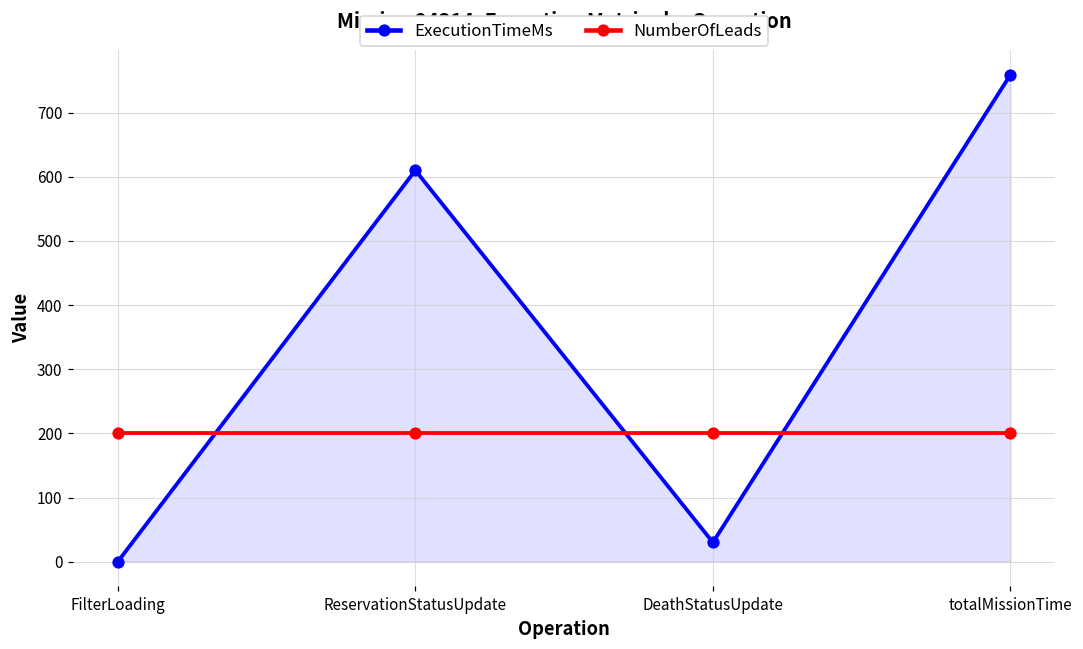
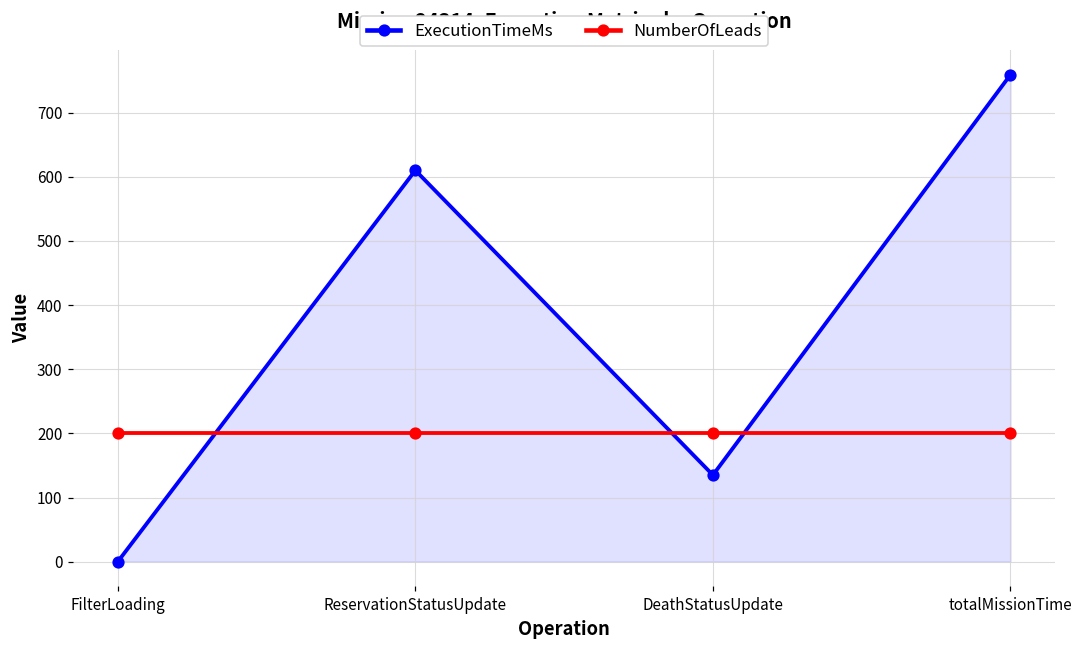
  {
    "ExecutionTimeMs": {
      "FilterLoading": 0,
      "ReservationStatusUpdate": 610,
-     "DeathStatusUpdate": 30,
+     "DeathStatusUpdate": 140,
      "totalMissionTime": 760
    },
    "NumberOfLeads": {
      "FilterLoading": 200,
      "ReservationStatusUpdate": 200,
      "DeathStatusUpdate": 200,
      "totalMissionTime": 200
    }
  }
